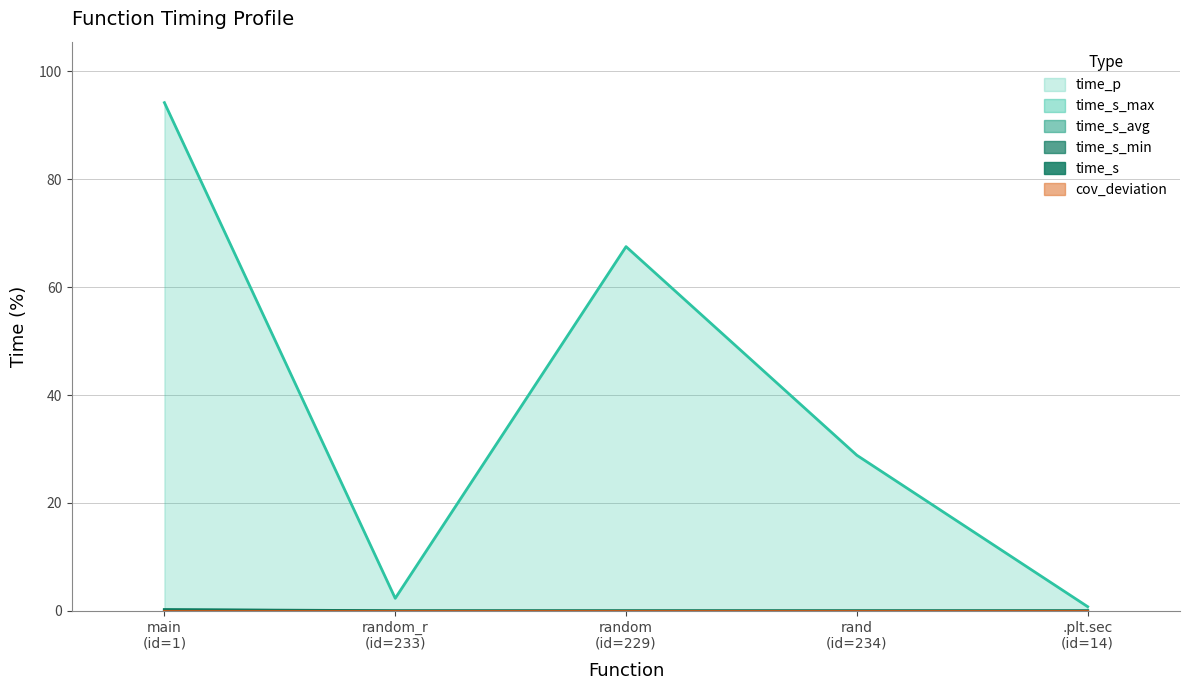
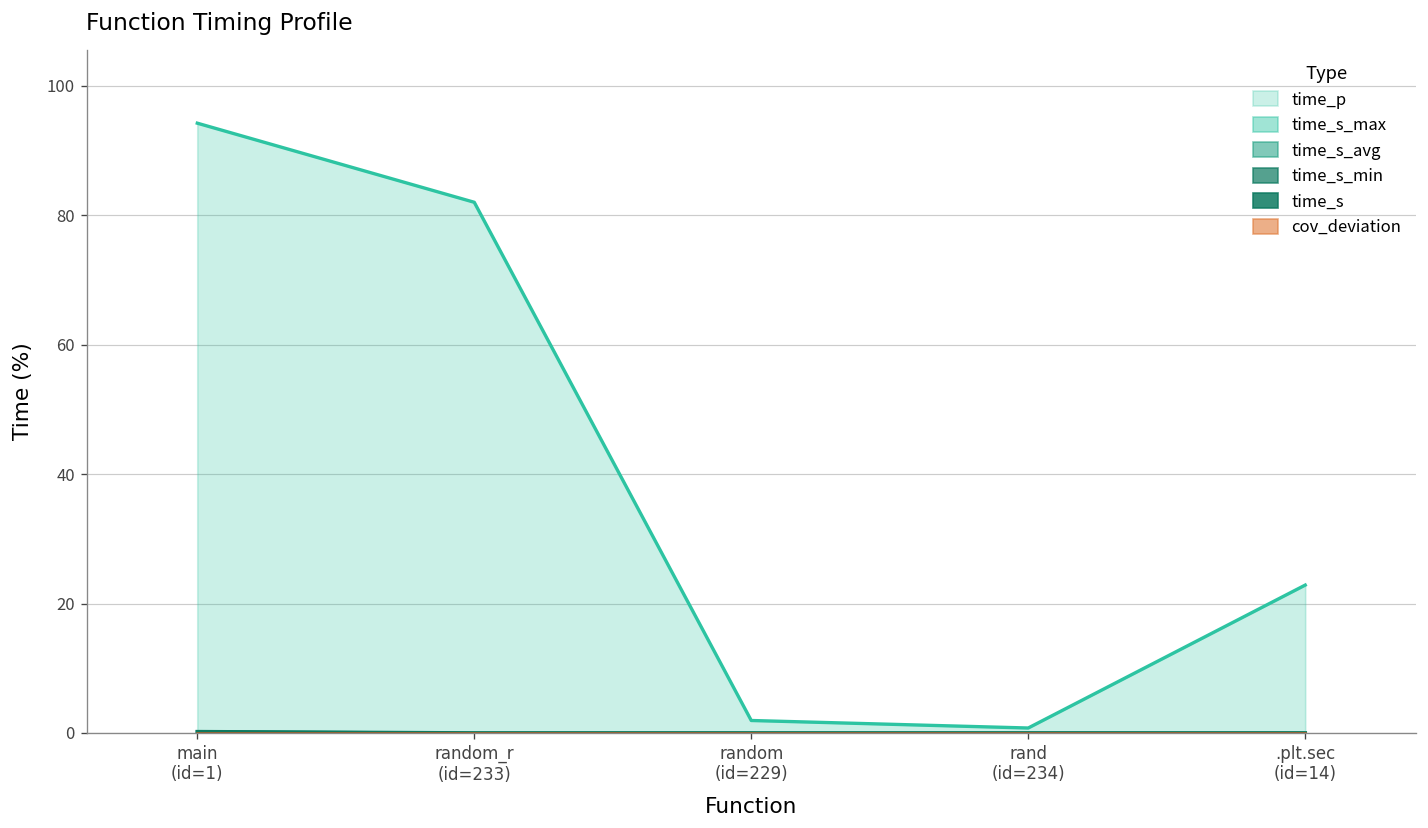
  {
    "time_p": {
      "main (id=1)": 94,
-     "random_r (id=233)": 2,
-     "random (id=229)": 68,
-     "rand (id=234)": 29,
-     ".plt.sec (id=14)": 1
+     "random_r (id=233)": 82,
+     "random (id=229)": 2,
+     "rand (id=234)": 1,
+     ".plt.sec (id=14)": 23
    }
  }
